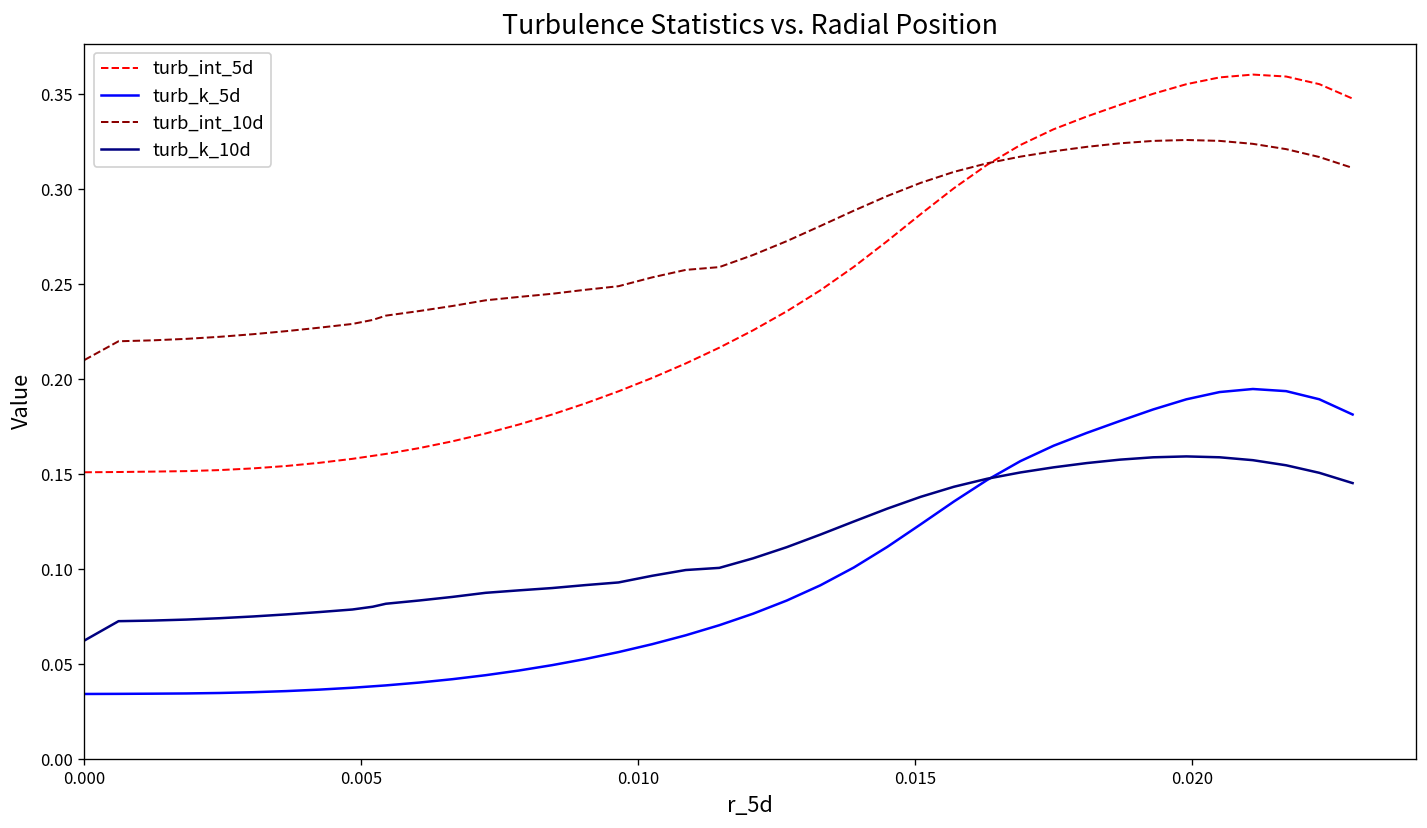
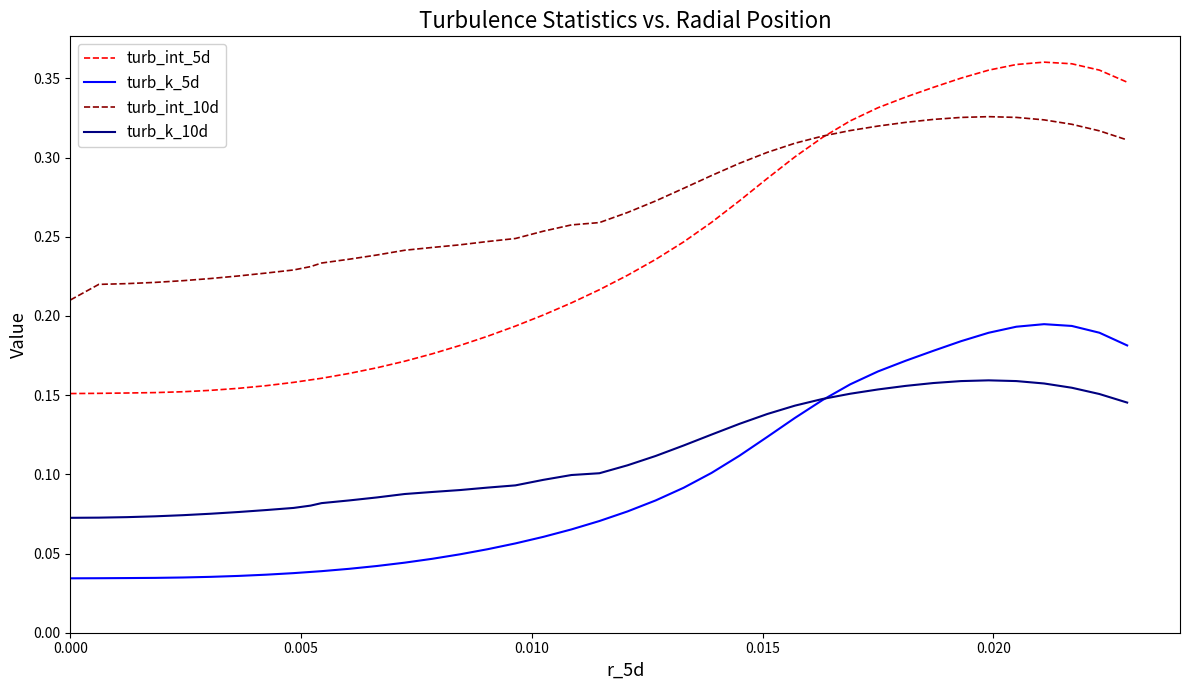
  {
    "turb_int_5d": {
      "0.000": 0.151
    },
    "turb_k_5d": {
      "0.000": 0.034
    },
    "turb_int_10d": {
      "0.000": 0.210
    },
    "turb_k_10d": {
-     "0.000": 0.063
+     "0.000": 0.073
    }
  }
